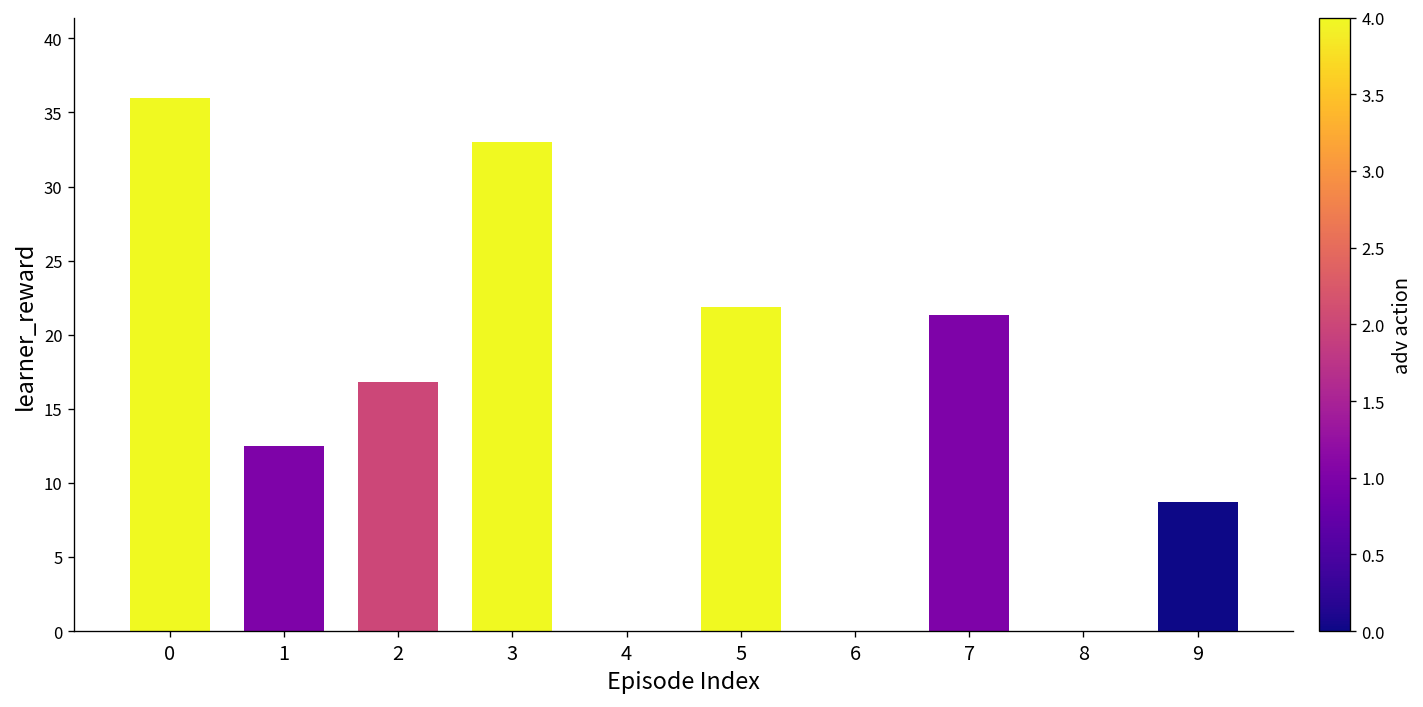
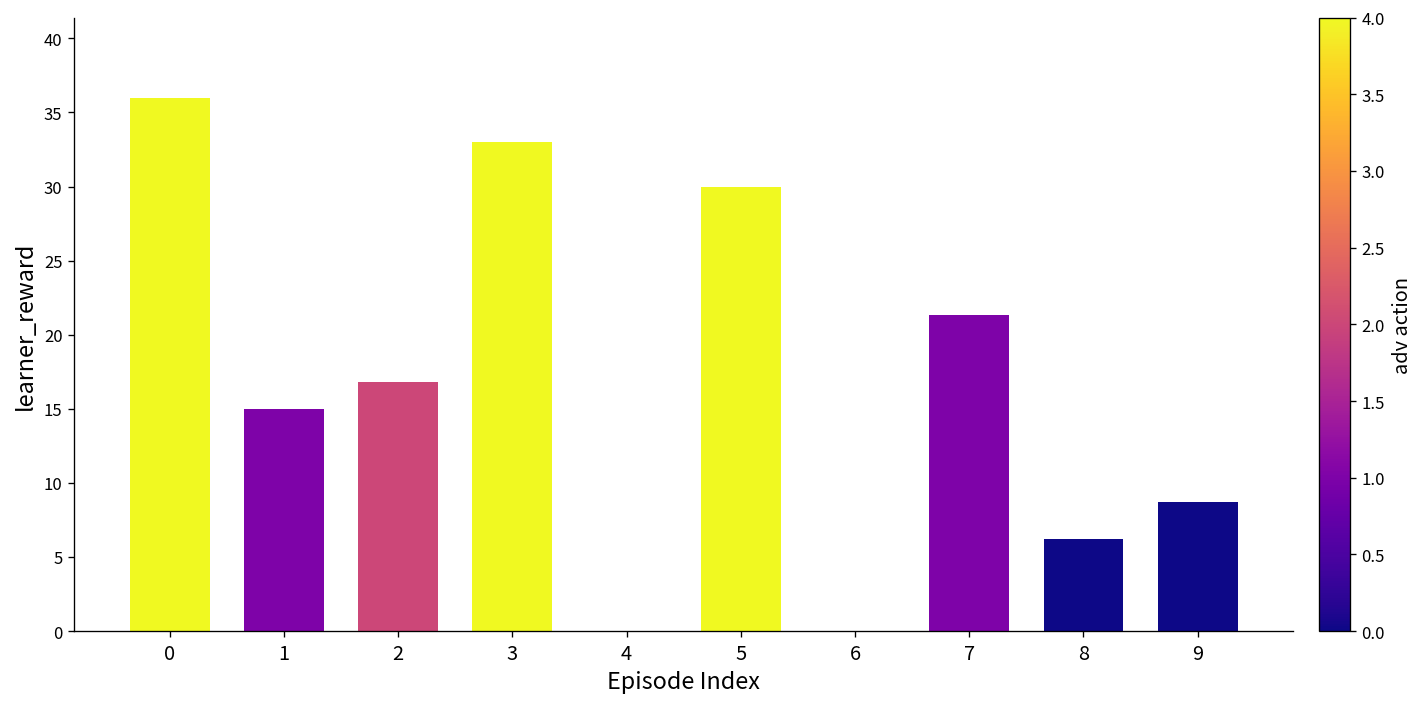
  {
    "0": 36.0,
-   "1": 12.5,
+   "1": 15.0,
    "2": 16.8,
    "3": 33.0,
    "4": 0.0,
-   "5": 21.9,
+   "5": 30.0,
    "6": 0.0,
    "7": 21.3,
-   "8": 0.0,
+   "8": 6.2,
    "9": 8.7
  }
